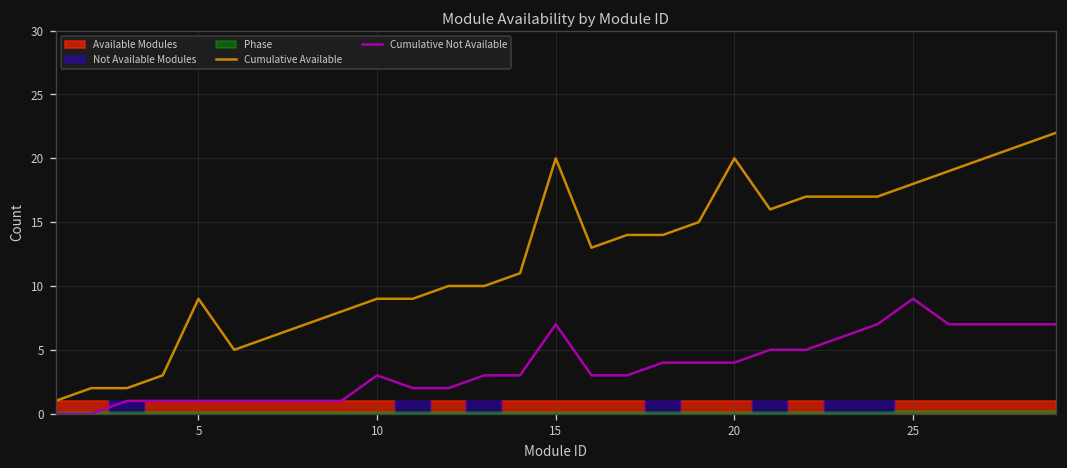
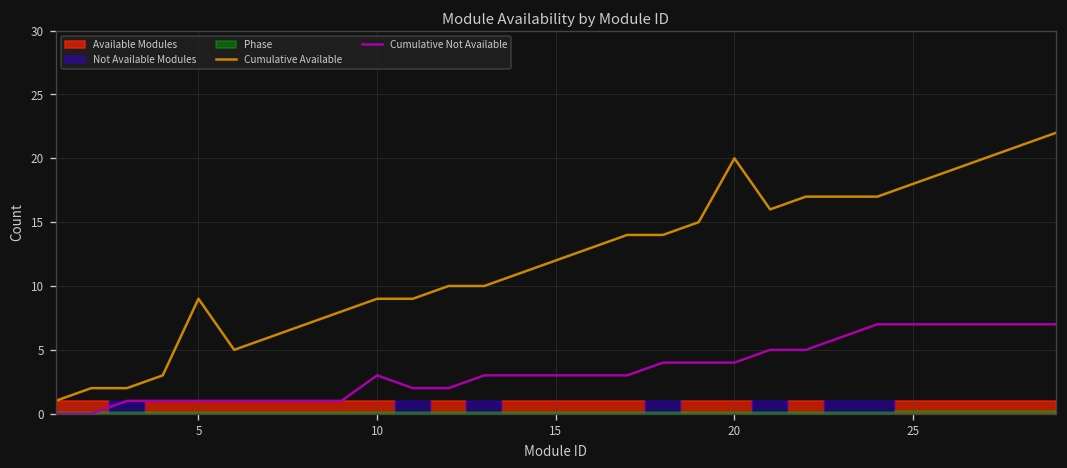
  {
    "Cumulative Available": {
      "5": 9,
      "10": 9,
-     "15": 20,
+     "15": 12,
      "20": 20,
      "25": 18
    },
    "Cumulative Not Available": {
      "5": 1,
      "10": 3,
-     "15": 7,
+     "15": 3,
      "20": 4,
-     "25": 9
+     "25": 7
    }
  }
